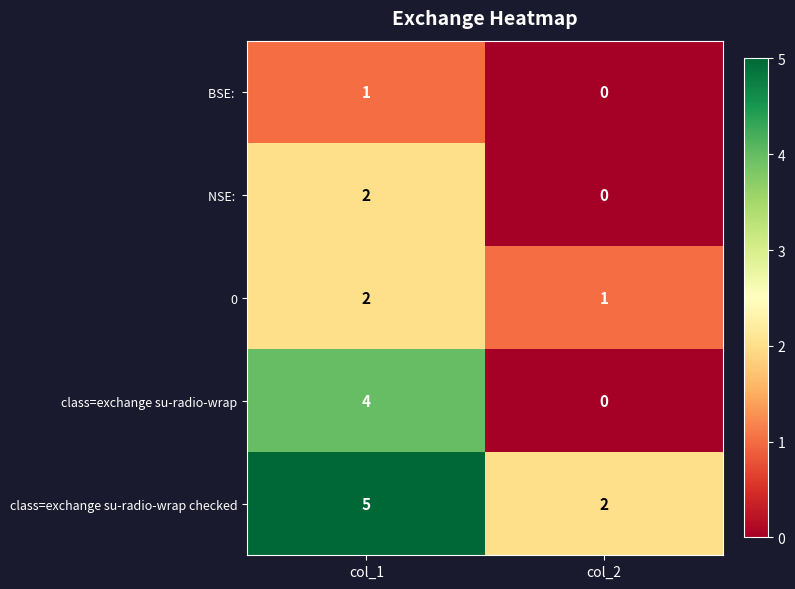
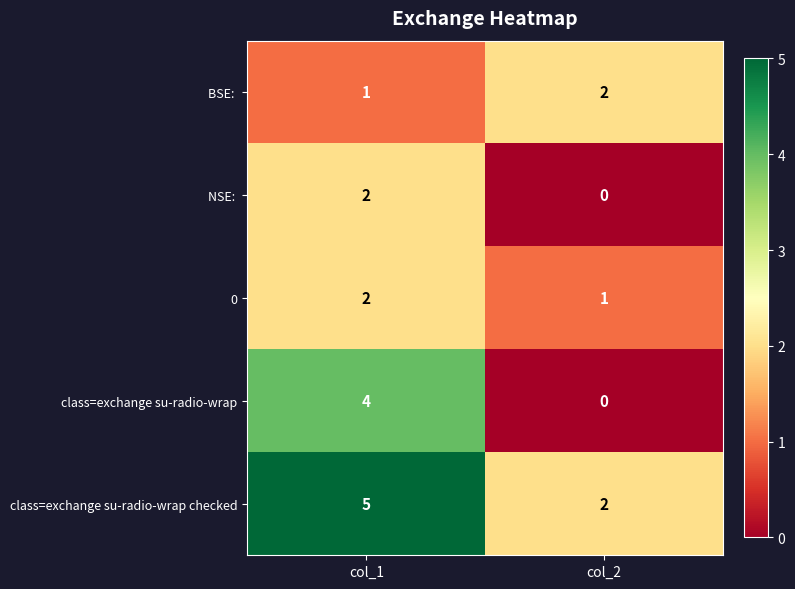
  {
    "BSE:": {
      "col_1": 1,
-     "col_2": 0
+     "col_2": 2
    },
    "NSE:": {
      "col_1": 2,
      "col_2": 0
    },
    "0": {
      "col_1": 2,
      "col_2": 1
    },
    "class=exchange su-radio-wrap": {
      "col_1": 4,
      "col_2": 0
    },
    "class=exchange su-radio-wrap checked": {
      "col_1": 5,
      "col_2": 2
    }
  }
